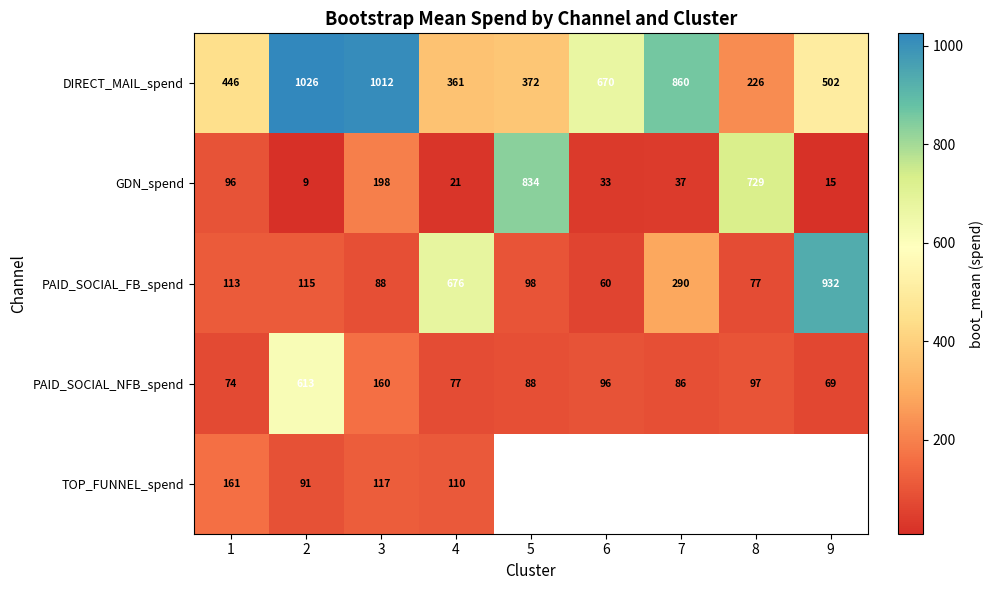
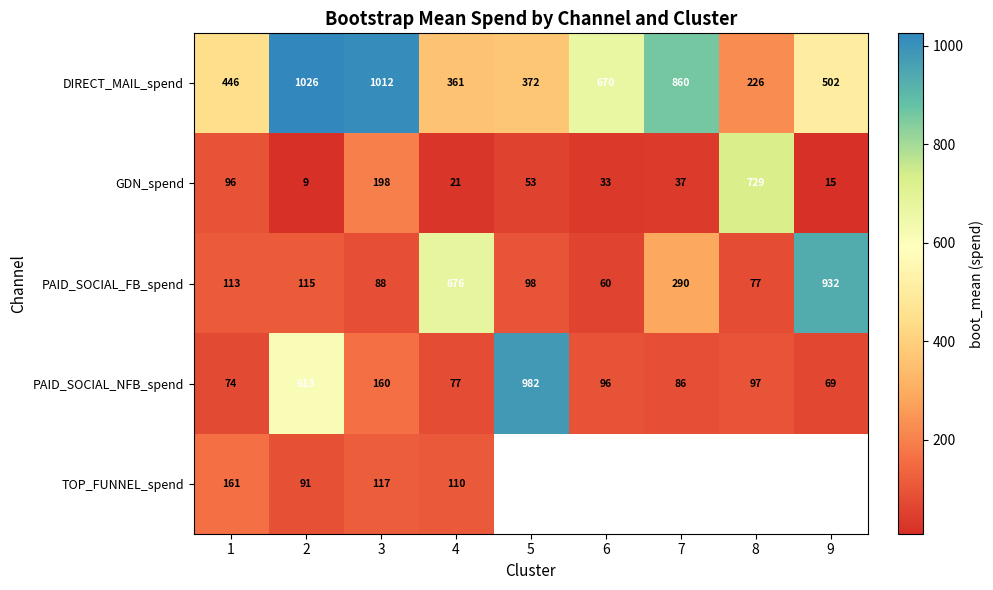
  {
    "DIRECT_MAIL_spend": {
      "1": 446,
      "2": 1026,
      "3": 1012,
      "4": 361,
      "5": 372,
      "6": 670,
      "7": 860,
      "8": 226,
      "9": 502
    },
    "GDN_spend": {
      "1": 96,
      "2": 9,
      "3": 198,
      "4": 21,
-     "5": 834,
+     "5": 53,
      "6": 33,
      "7": 37,
      "8": 729,
      "9": 15
    },
    "PAID_SOCIAL_FB_spend": {
      "1": 113,
      "2": 115,
      "3": 88,
      "4": 676,
      "5": 98,
      "6": 60,
      "7": 290,
      "8": 77,
      "9": 932
    },
    "PAID_SOCIAL_NFB_spend": {
      "1": 74,
      "2": 613,
      "3": 160,
      "4": 77,
-     "5": 88,
+     "5": 982,
      "6": 96,
      "7": 86,
      "8": 97,
      "9": 69
    },
    "TOP_FUNNEL_spend": {
      "1": 161,
      "2": 91,
      "3": 117,
      "4": 110
    }
  }
